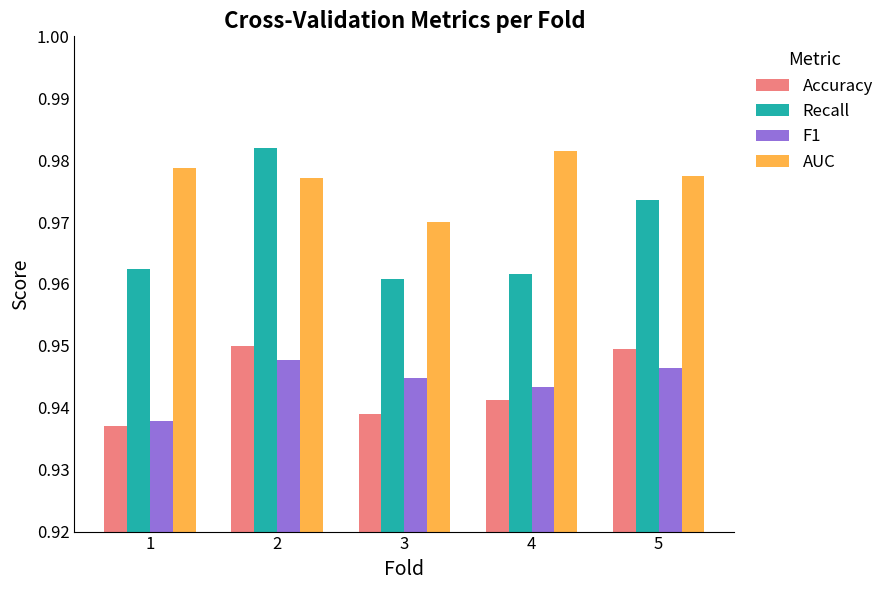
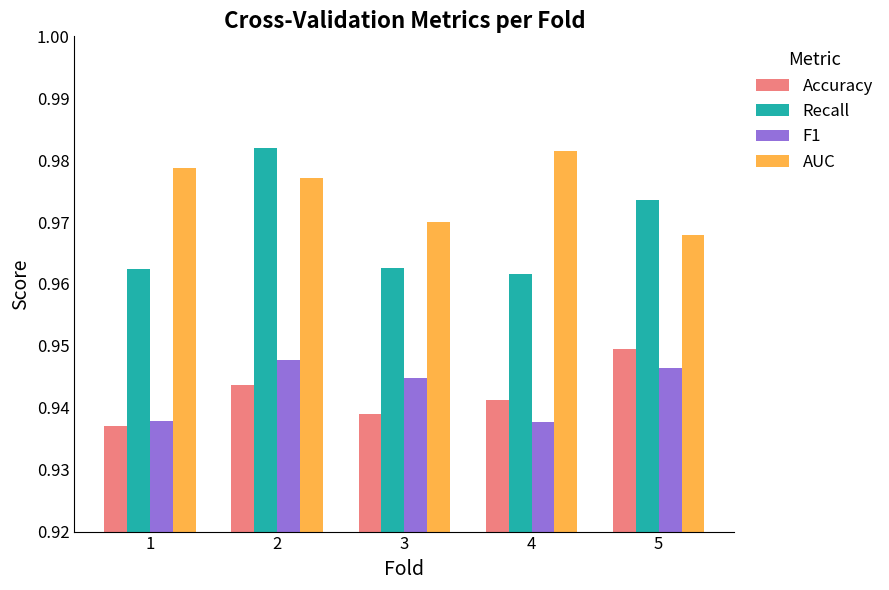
  {
    "Accuracy": {
      "1": 0.937,
-     "2": 0.950,
+     "2": 0.944,
      "3": 0.939,
      "4": 0.941,
      "5": 0.949
    },
    "Recall": {
      "1": 0.962,
      "2": 0.982,
-     "3": 0.961,
+     "3": 0.963,
      "4": 0.962,
      "5": 0.974
    },
    "F1": {
      "1": 0.938,
      "2": 0.948,
      "3": 0.945,
-     "4": 0.943,
+     "4": 0.938,
      "5": 0.946
    },
    "AUC": {
      "1": 0.979,
      "2": 0.977,
      "3": 0.970,
      "4": 0.981,
-     "5": 0.977
+     "5": 0.968
    }
  }
